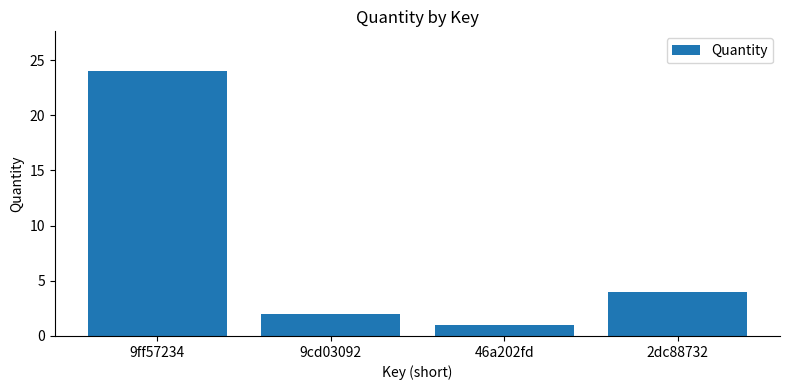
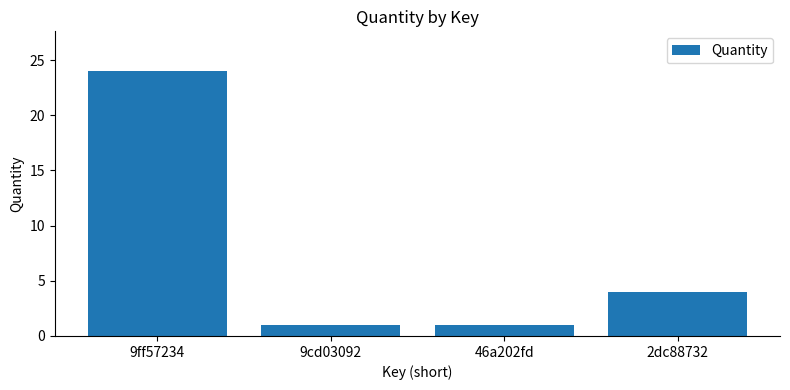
  {
    "9ff57234": 24,
-   "9cd03092": 2,
+   "9cd03092": 1,
    "46a202fd": 1,
    "2dc88732": 4
  }
